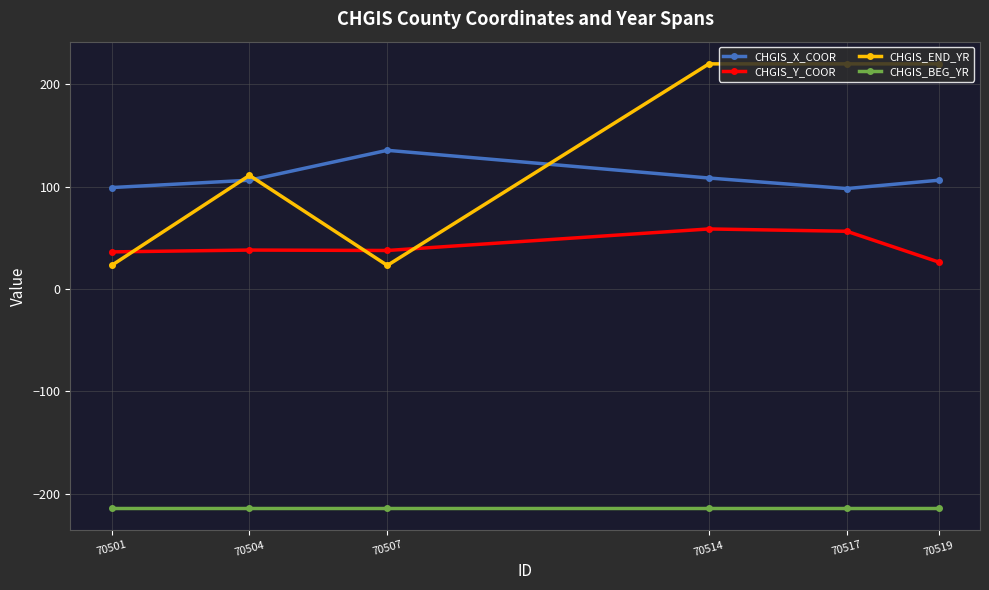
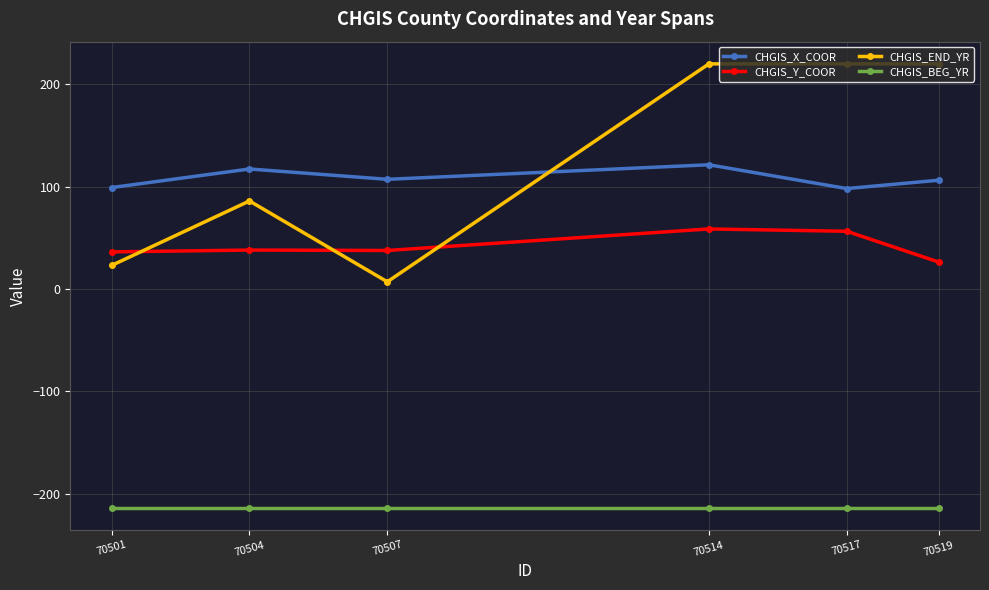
  {
    "CHGIS_X_COOR": {
      "70501": 99,
-     "70504": 106,
-     "70507": 136,
-     "70514": 108,
+     "70504": 117,
+     "70507": 107,
+     "70514": 121,
      "70517": 98,
      "70519": 106
    },
    "CHGIS_Y_COOR": {
      "70501": 36,
      "70504": 38,
      "70507": 38,
      "70514": 59,
      "70517": 56,
      "70519": 26
    },
    "CHGIS_END_YR": {
      "70501": 23,
-     "70504": 111,
-     "70507": 23,
+     "70504": 86,
+     "70507": 7,
      "70514": 220
    },
    "CHGIS_BEG_YR": {
      "70501": -214,
      "70504": -214,
      "70507": -214,
      "70514": -214,
      "70517": -214,
      "70519": -214
    }
  }
